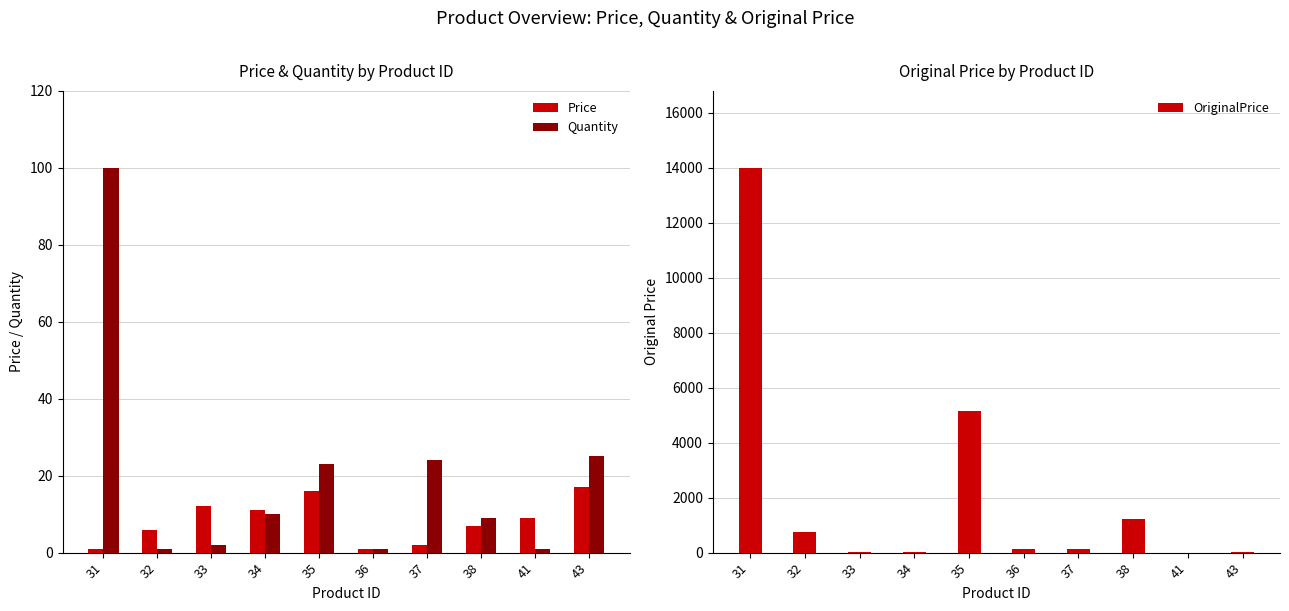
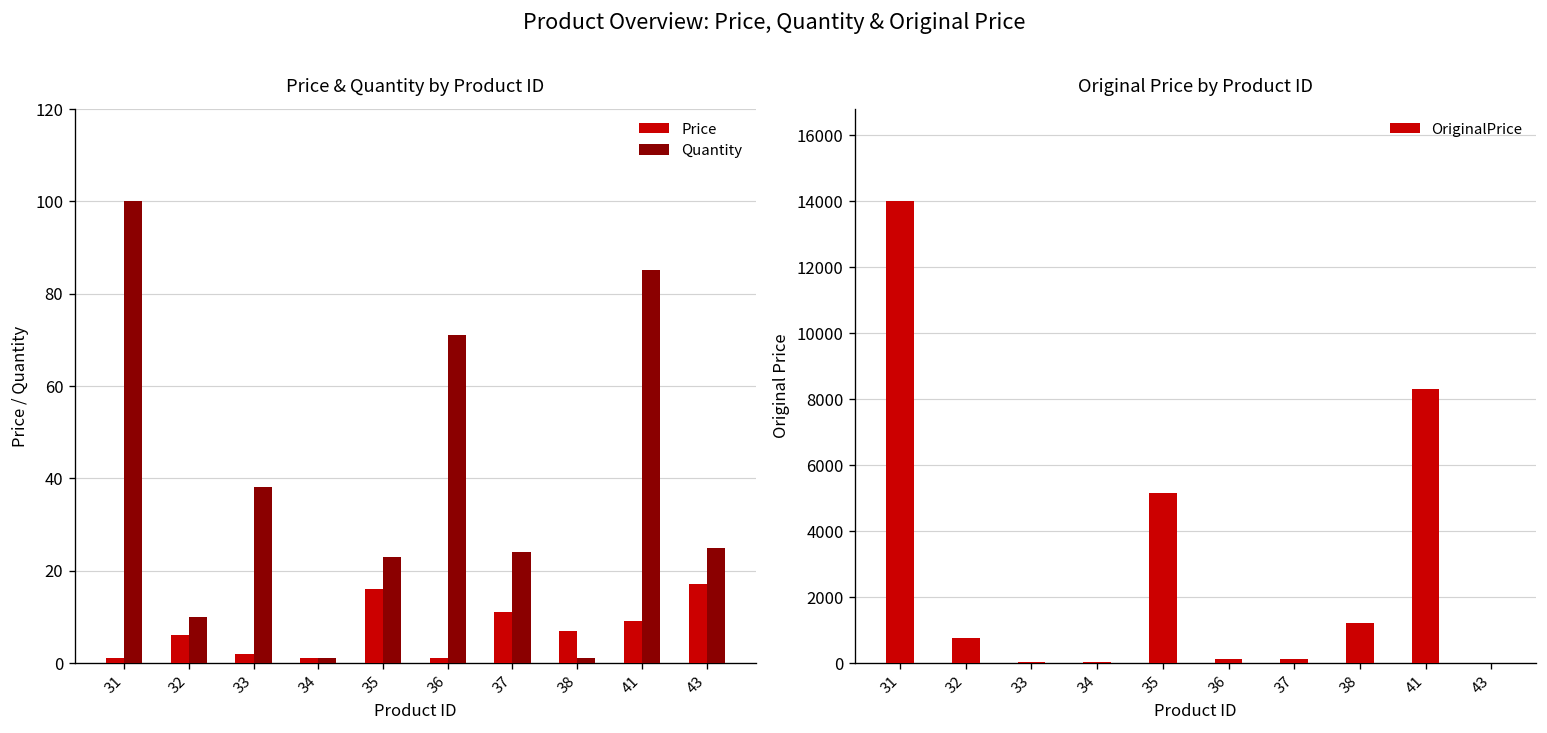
  {
    "Price & Quantity by Product ID": {
      "Price": {
        "31": 1,
        "32": 6,
-       "33": 12,
-       "34": 11,
+       "33": 2,
+       "34": 1,
        "35": 16,
        "36": 1,
-       "37": 2,
+       "37": 11,
        "38": 7,
        "41": 9,
        "43": 17
      },
      "Quantity": {
        "31": 100,
-       "32": 1,
-       "33": 2,
-       "34": 10,
+       "32": 10,
+       "33": 38,
+       "34": 1,
        "35": 23,
-       "36": 1,
+       "36": 71,
        "37": 24,
-       "38": 9,
-       "41": 1,
+       "38": 1,
+       "41": 85,
        "43": 25
      }
    },
    "Original Price by Product ID": {
      "31": 14000,
      "32": 800,
      "35": 5100,
      "36": 100,
      "37": 100,
      "38": 1200,
-     "41": 0
+     "41": 8300
    }
  }
